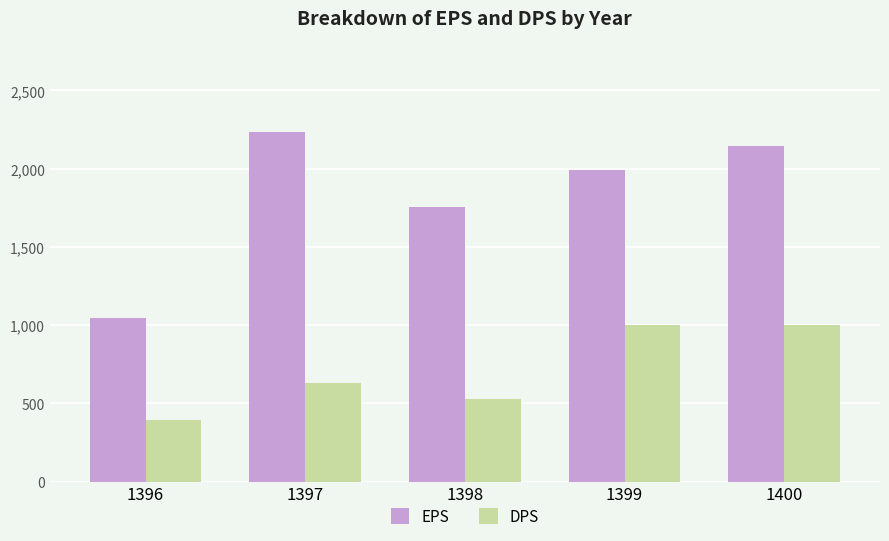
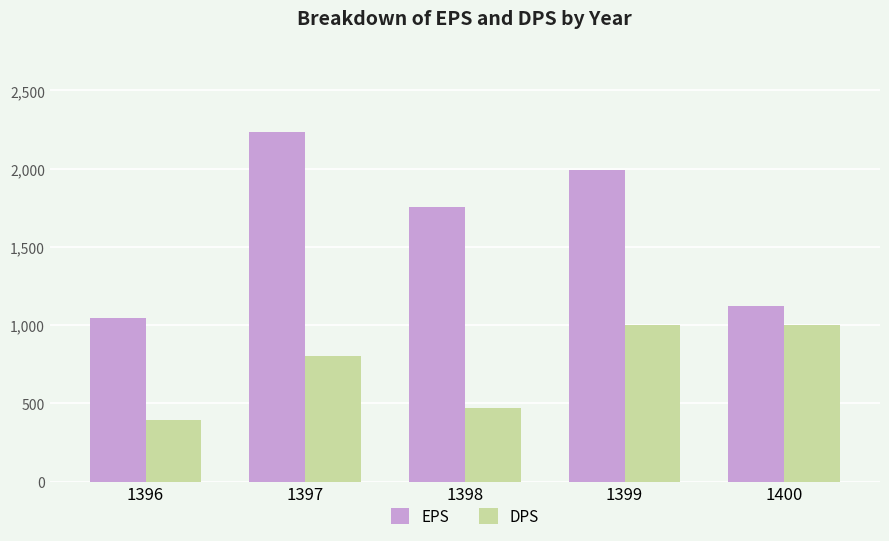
  {
    "EPS": {
      "1396": "1,050",
      "1397": "2,230",
      "1398": "1,750",
      "1399": "1,990",
-     "1400": "2,150"
+     "1400": "1,130"
    },
    "DPS": {
      "1396": "400",
-     "1397": "630",
-     "1398": "530",
+     "1397": "800",
+     "1398": "470",
      "1399": "1,000",
      "1400": "1,000"
    }
  }
